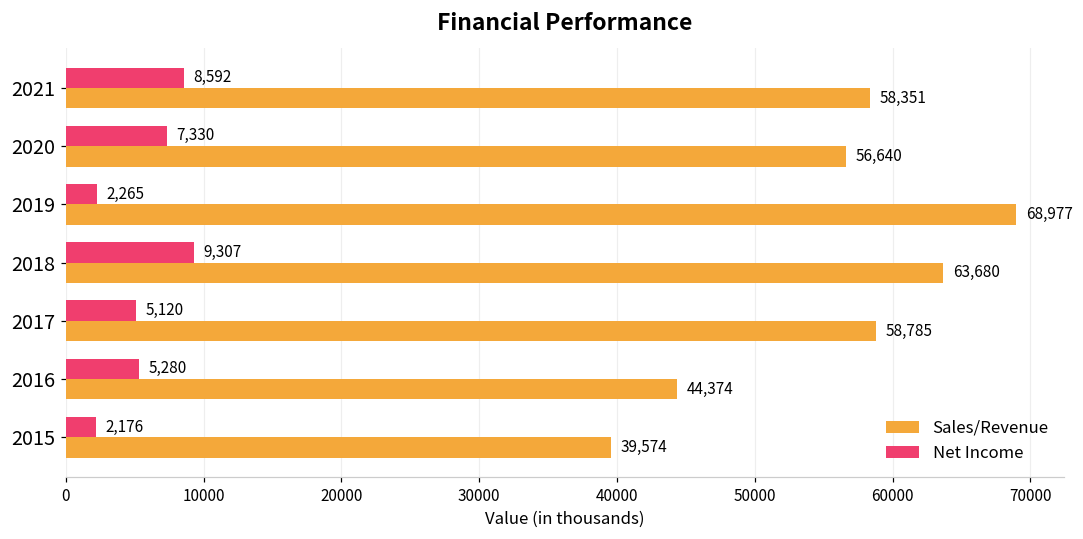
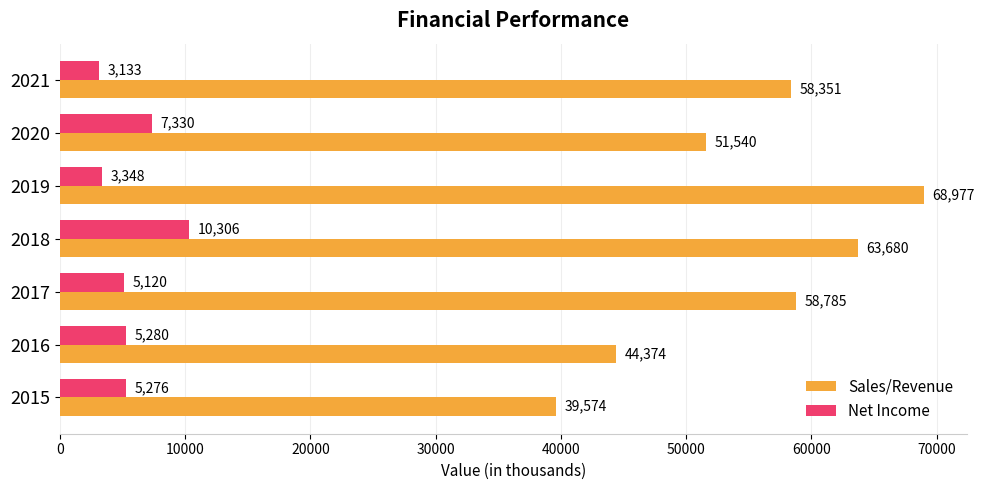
  {
    "Sales/Revenue": {
      "2021": "58,351",
-     "2020": "56,640",
+     "2020": "51,540",
      "2019": "68,977",
      "2018": "63,680",
      "2017": "58,785",
      "2016": "44,374",
      "2015": "39,574"
    },
    "Net Income": {
-     "2021": "8,592",
+     "2021": "3,133",
      "2020": "7,330",
-     "2019": "2,265",
-     "2018": "9,307",
+     "2019": "3,348",
+     "2018": "10,306",
      "2017": "5,120",
      "2016": "5,280",
-     "2015": "2,176"
+     "2015": "5,276"
    }
  }
